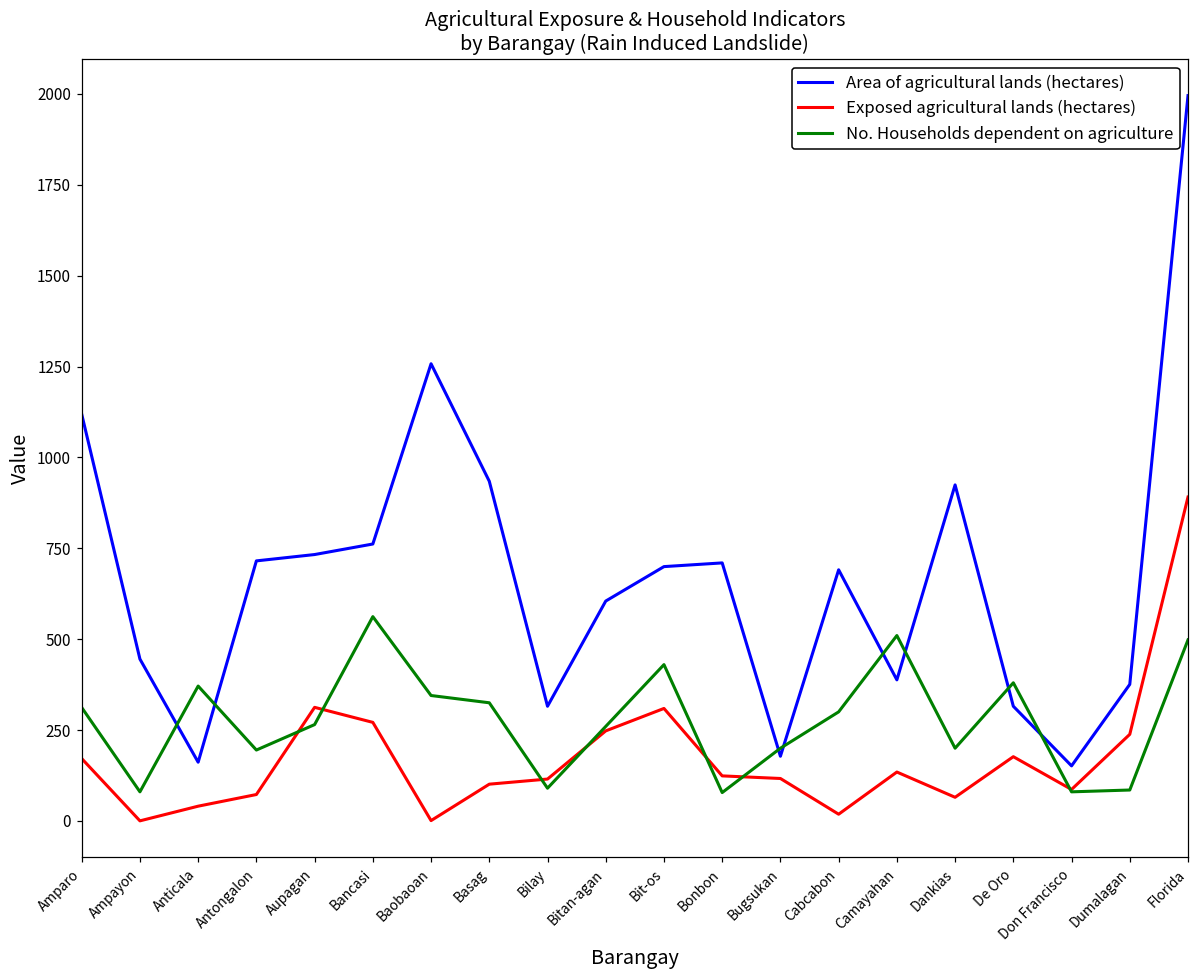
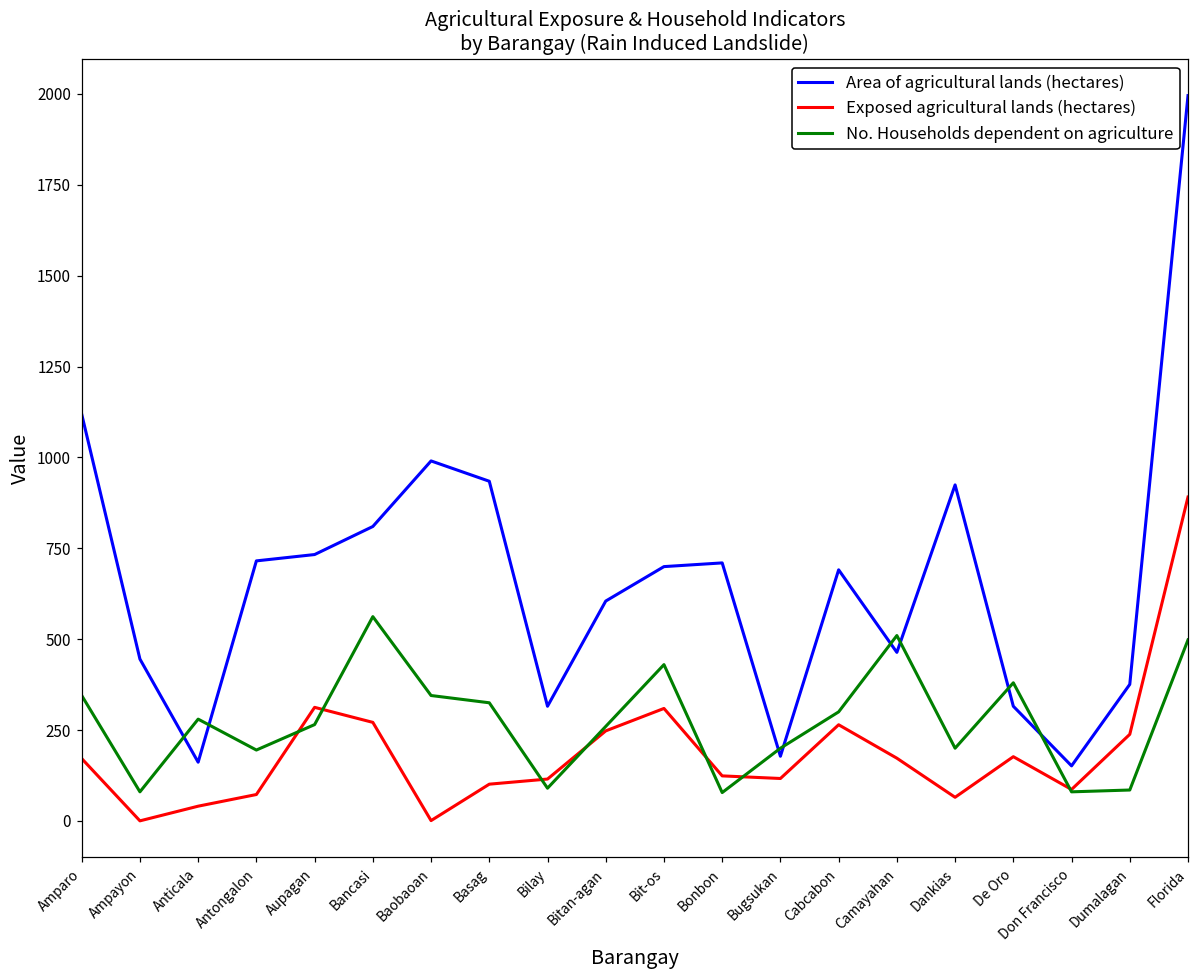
  {
    "Area of agricultural lands (hectares)": {
      "Amparo": 1120,
      "Ampayon": 450,
      "Anticala": 160,
      "Antongalon": 720,
      "Aupagan": 730,
-     "Bancasi": 760,
-     "Baobaoan": 1260,
+     "Bancasi": 810,
+     "Baobaoan": 990,
      "Basag": 930,
      "Bilay": 320,
      "Bitan-agan": 600,
      "Bit-os": 700,
      "Bonbon": 710,
      "Bugsukan": 180,
      "Cabcabon": 690,
-     "Camayahan": 390,
+     "Camayahan": 460,
      "Dankias": 920,
      "De Oro": 320,
      "Don Francisco": 150,
      "Dumalagan": 380,
      "Florida": 2000
    },
    "Exposed agricultural lands (hectares)": {
      "Amparo": 170,
      "Ampayon": 0,
      "Anticala": 40,
      "Antongalon": 70,
      "Aupagan": 310,
      "Bancasi": 270,
      "Baobaoan": 0,
      "Basag": 100,
      "Bilay": 120,
      "Bitan-agan": 250,
      "Bit-os": 310,
      "Bonbon": 120,
      "Bugsukan": 120,
-     "Cabcabon": 20,
-     "Camayahan": 130,
+     "Cabcabon": 260,
+     "Camayahan": 170,
      "Dankias": 60,
      "De Oro": 180,
      "Dumalagan": 240,
      "Florida": 890
    },
    "No. Households dependent on agriculture": {
-     "Amparo": 310,
+     "Amparo": 350,
      "Ampayon": 80,
-     "Anticala": 370,
+     "Anticala": 280,
      "Antongalon": 200,
      "Aupagan": 270,
      "Bancasi": 560,
      "Baobaoan": 350,
      "Basag": 330,
      "Bilay": 90,
      "Bitan-agan": 260,
      "Bit-os": 430,
      "Bonbon": 80,
      "Bugsukan": 200,
      "Cabcabon": 300,
      "Camayahan": 510,
      "Dankias": 200,
      "De Oro": 380,
      "Dumalagan": 90,
      "Florida": 500
    }
  }
